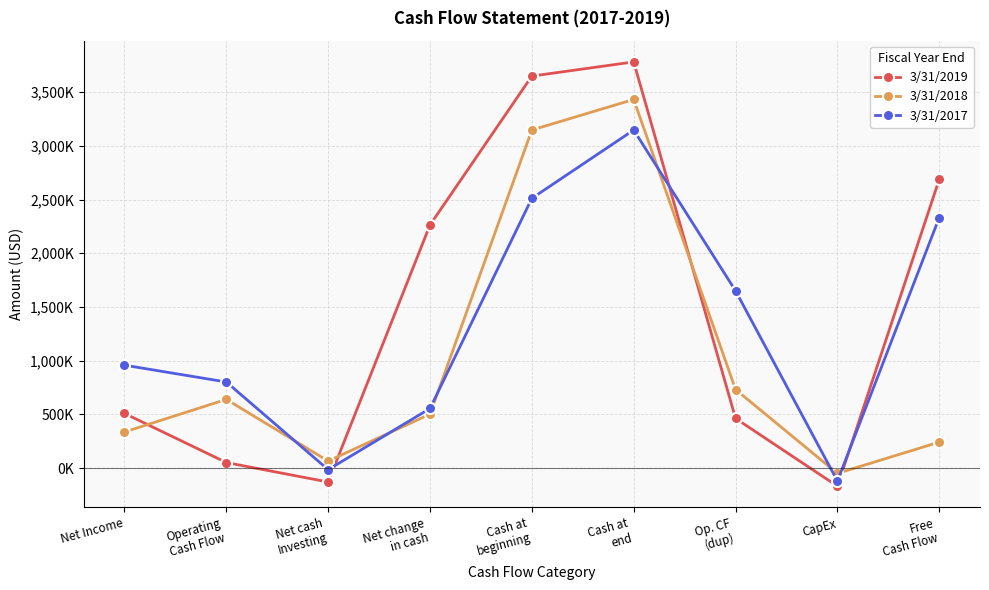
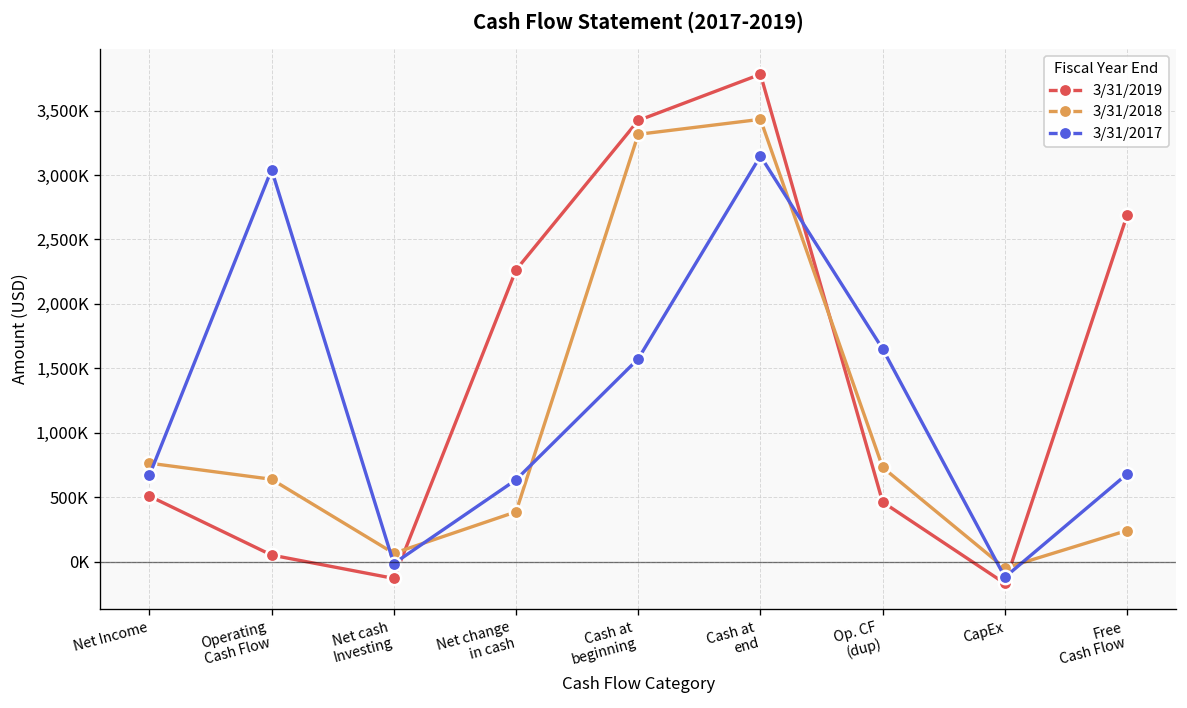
  {
    "3/31/2019": {
      "Net Income": "510,000",
      "Operating Cash Flow": "50,000",
      "Net cash Investing": "-130,000",
      "Net change in cash": "2,260,000",
-     "Cash at beginning": "3,650,000",
+     "Cash at beginning": "3,420,000",
      "Cash at end": "3,780,000",
      "Op. CF (dup)": "460,000",
      "CapEx": "-170,000",
      "Free Cash Flow": "2,690,000"
    },
    "3/31/2018": {
-     "Net Income": "340,000",
+     "Net Income": "760,000",
      "Operating Cash Flow": "640,000",
      "Net cash Investing": "70,000",
-     "Net change in cash": "500,000",
-     "Cash at beginning": "3,150,000",
+     "Net change in cash": "390,000",
+     "Cash at beginning": "3,320,000",
      "Cash at end": "3,430,000",
      "Op. CF (dup)": "730,000",
      "CapEx": "-50,000",
      "Free Cash Flow": "240,000"
    },
    "3/31/2017": {
-     "Net Income": "960,000",
-     "Operating Cash Flow": "800,000",
+     "Net Income": "670,000",
+     "Operating Cash Flow": "3,040,000",
      "Net cash Investing": "-20,000",
-     "Net change in cash": "550,000",
-     "Cash at beginning": "2,510,000",
+     "Net change in cash": "640,000",
+     "Cash at beginning": "1,570,000",
      "Cash at end": "3,150,000",
      "Op. CF (dup)": "1,650,000",
      "CapEx": "-120,000",
-     "Free Cash Flow": "2,330,000"
+     "Free Cash Flow": "680,000"
    }
  }
